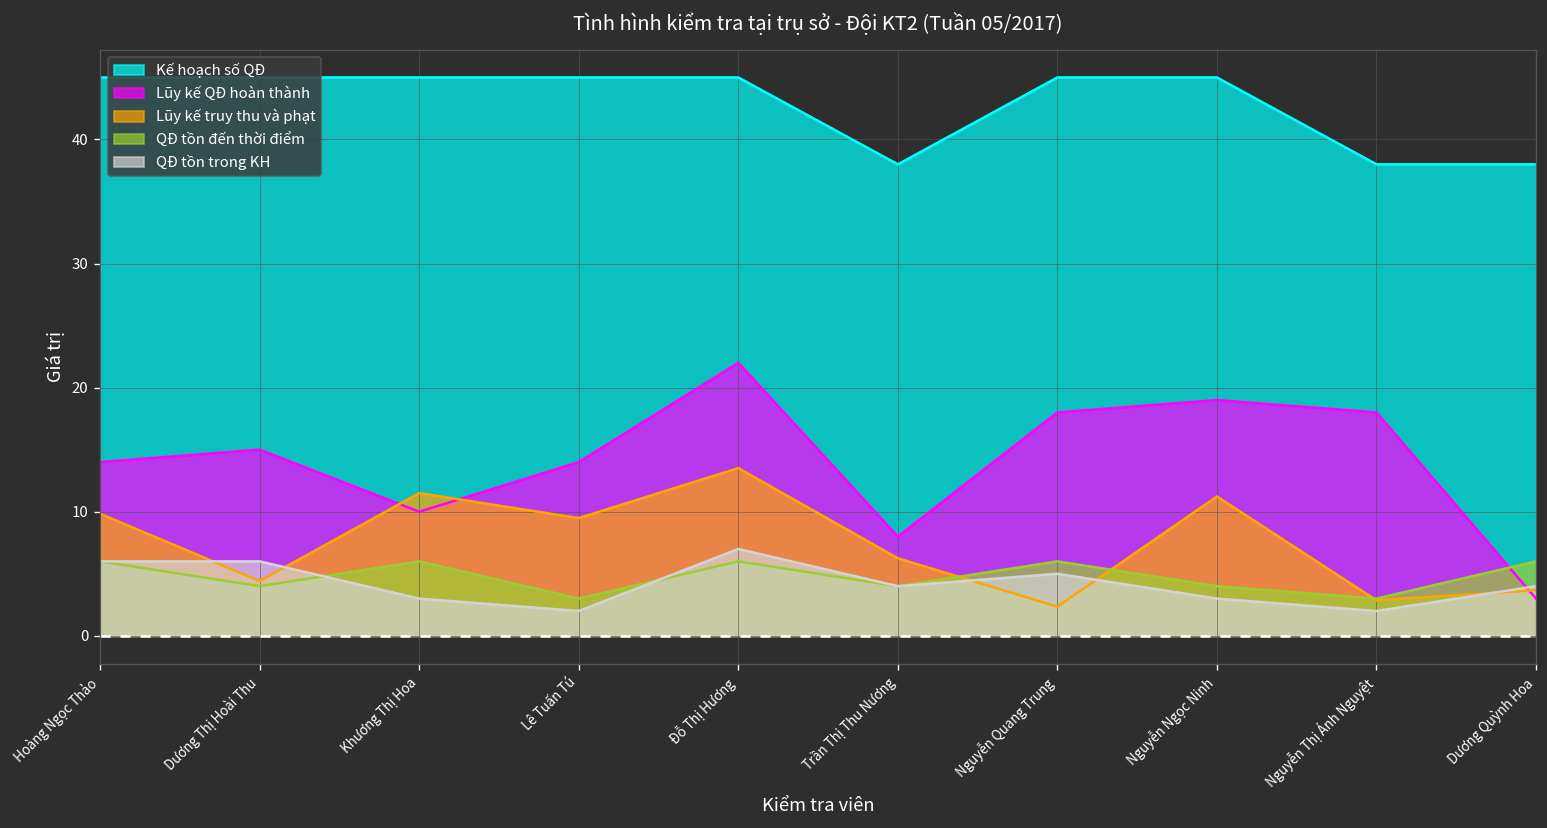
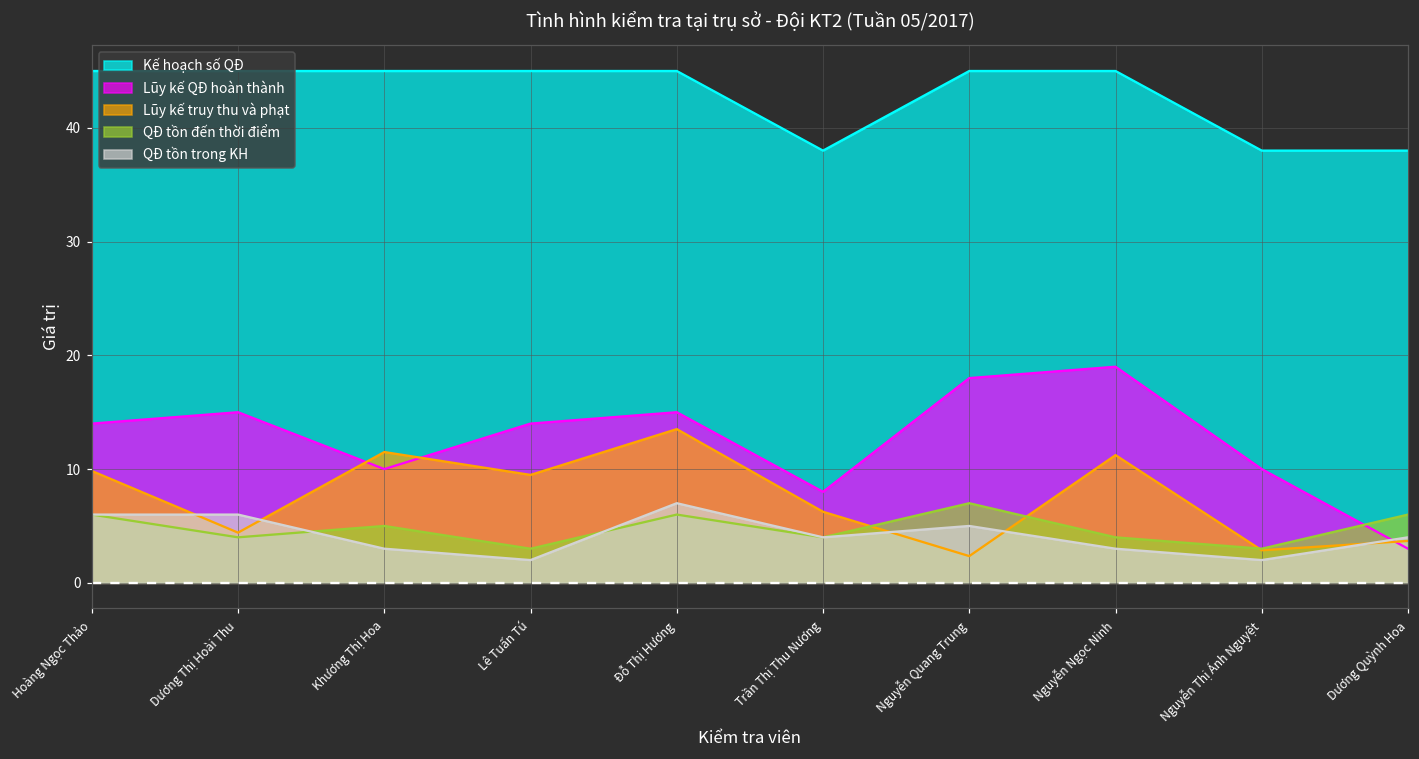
  {
    "Kế hoạch số QĐ": {
      "Hoàng Ngọc Thảo": 45,
      "Khương Thị Hoa": 45,
      "Lê Tuấn Tú": 45,
      "Đỗ Thị Hương": 45,
      "Trần Thị Thu Nương": 38,
      "Nguyễn Quang Trung": 45,
      "Nguyễn Ngọc Ninh": 45,
      "Nguyễn Thị Ánh Nguyệt": 38,
      "Dương Quỳnh Hoa": 38
    },
    "Lũy kế QĐ hoàn thành": {
      "Hoàng Ngọc Thảo": 14,
      "Dương Thị Hoài Thu": 15,
      "Khương Thị Hoa": 10,
      "Lê Tuấn Tú": 14,
-     "Đỗ Thị Hương": 22,
+     "Đỗ Thị Hương": 15,
      "Trần Thị Thu Nương": 8,
      "Nguyễn Quang Trung": 18,
      "Nguyễn Ngọc Ninh": 19,
-     "Nguyễn Thị Ánh Nguyệt": 18,
+     "Nguyễn Thị Ánh Nguyệt": 10,
      "Dương Quỳnh Hoa": 3
    },
    "Lũy kế truy thu và phạt": {
      "Hoàng Ngọc Thảo": 10,
      "Dương Thị Hoài Thu": 4.4,
      "Khương Thị Hoa": 11.5,
      "Lê Tuấn Tú": 9.5,
      "Đỗ Thị Hương": 13.5,
      "Trần Thị Thu Nương": 6.2,
      "Nguyễn Quang Trung": 2.3,
      "Nguyễn Ngọc Ninh": 11,
      "Dương Quỳnh Hoa": 3.7
    },
    "QĐ tồn đến thời điểm": {
      "Dương Thị Hoài Thu": 4,
-     "Khương Thị Hoa": 6,
+     "Khương Thị Hoa": 5,
      "Lê Tuấn Tú": 3,
      "Đỗ Thị Hương": 6,
-     "Nguyễn Quang Trung": 6,
+     "Nguyễn Quang Trung": 7,
      "Nguyễn Ngọc Ninh": 4,
      "Dương Quỳnh Hoa": 6
    },
    "QĐ tồn trong KH": {
      "Dương Thị Hoài Thu": 6,
      "Khương Thị Hoa": 3,
      "Lê Tuấn Tú": 2,
      "Đỗ Thị Hương": 7,
      "Nguyễn Quang Trung": 5,
      "Nguyễn Ngọc Ninh": 3,
      "Nguyễn Thị Ánh Nguyệt": 2,
      "Dương Quỳnh Hoa": 4
    }
  }
